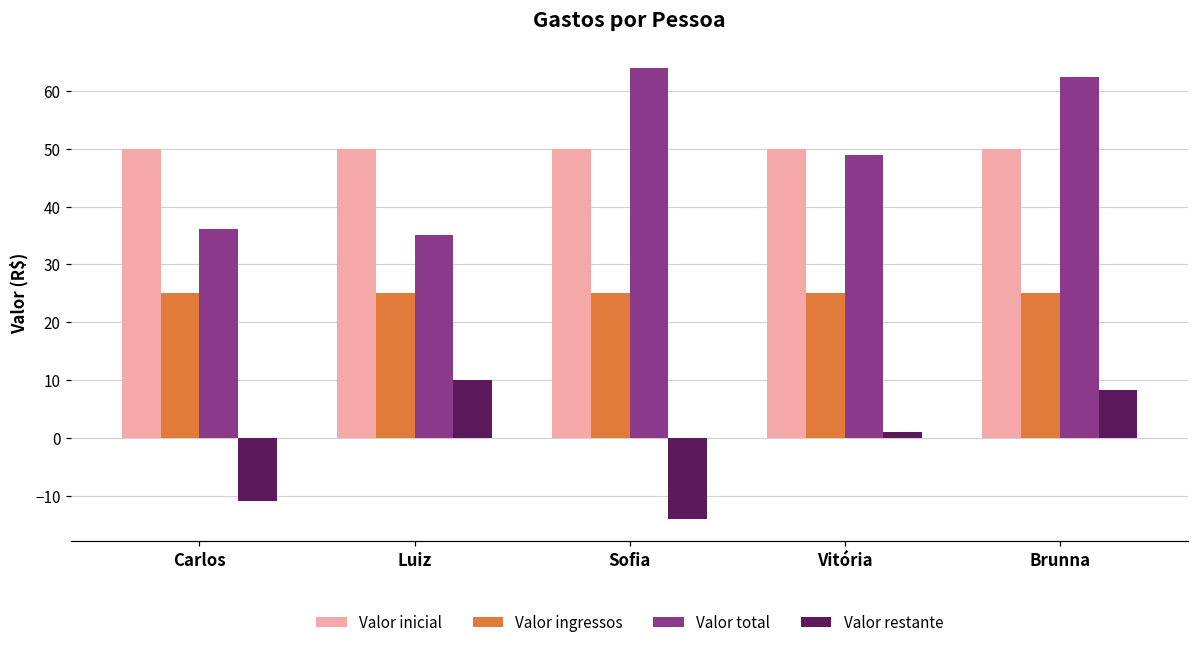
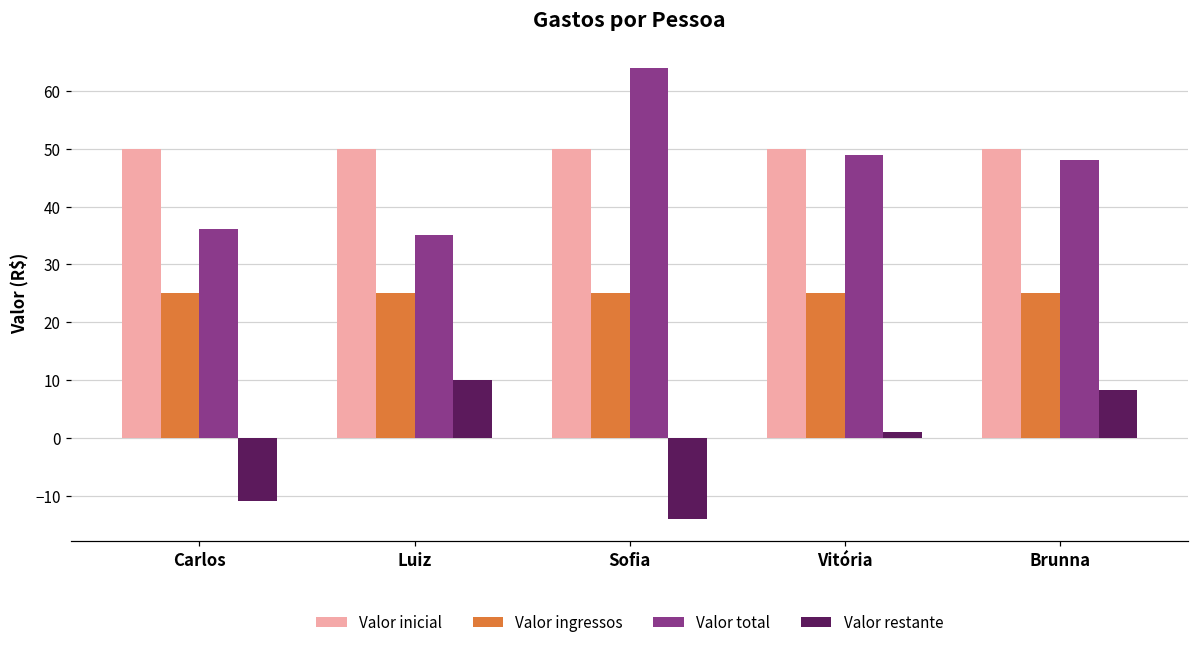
  {
    "Valor inicial": {
      "Carlos": 50,
      "Luiz": 50,
      "Sofia": 50,
      "Vitória": 50,
      "Brunna": 50
    },
    "Valor ingressos": {
      "Carlos": 25,
      "Luiz": 25,
      "Sofia": 25,
      "Vitória": 25,
      "Brunna": 25
    },
    "Valor total": {
      "Carlos": 36,
      "Luiz": 35,
      "Sofia": 64,
      "Vitória": 49,
-     "Brunna": 63
+     "Brunna": 48
    },
    "Valor restante": {
      "Carlos": -11,
      "Luiz": 10,
      "Sofia": -14,
      "Vitória": 1,
      "Brunna": 8
    }
  }
